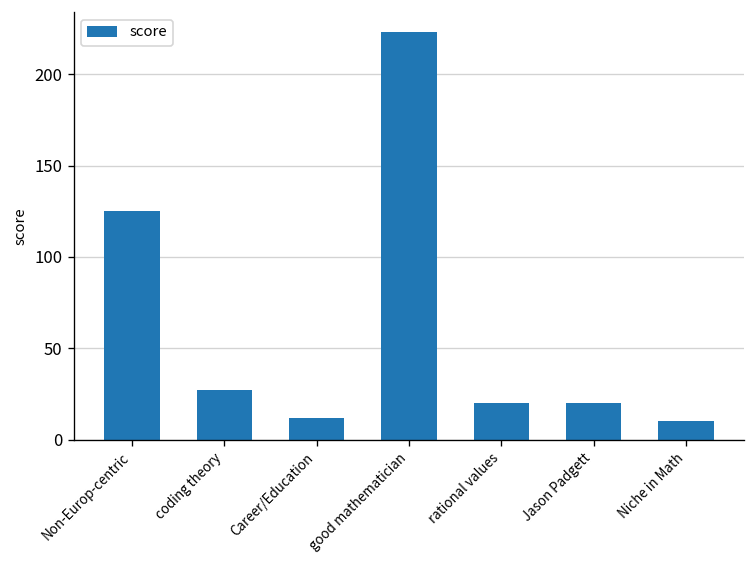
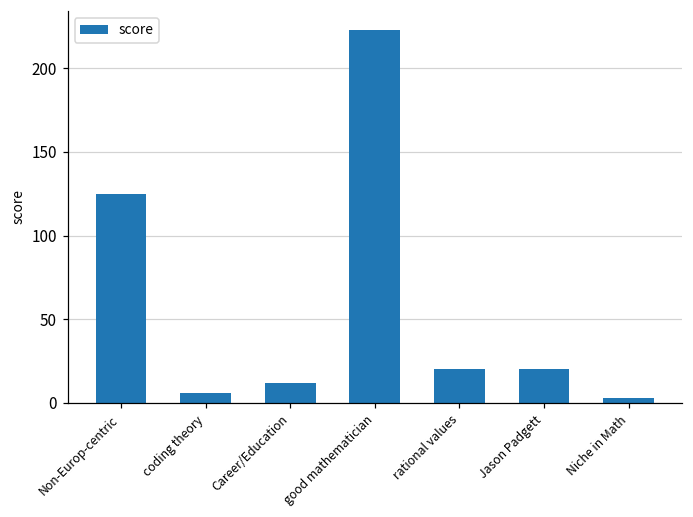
  {
    "Non-Europ-centric": 125,
-   "coding theory": 27,
+   "coding theory": 6,
    "Career/Education": 12,
    "good mathematician": 223,
    "rational values": 20,
    "Jason Padgett": 20,
-   "Niche in Math": 10
+   "Niche in Math": 3
  }
